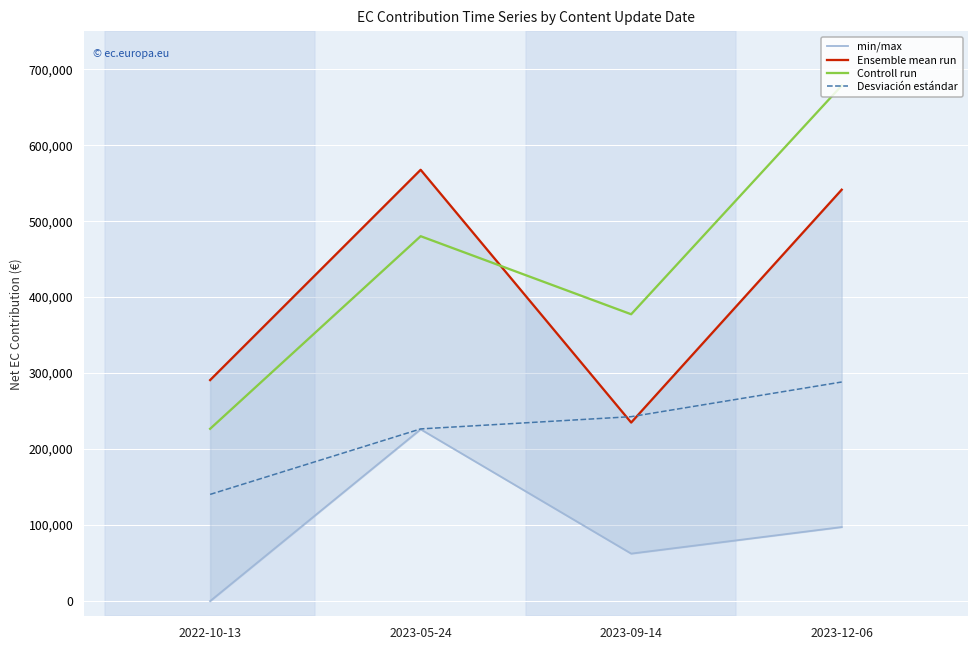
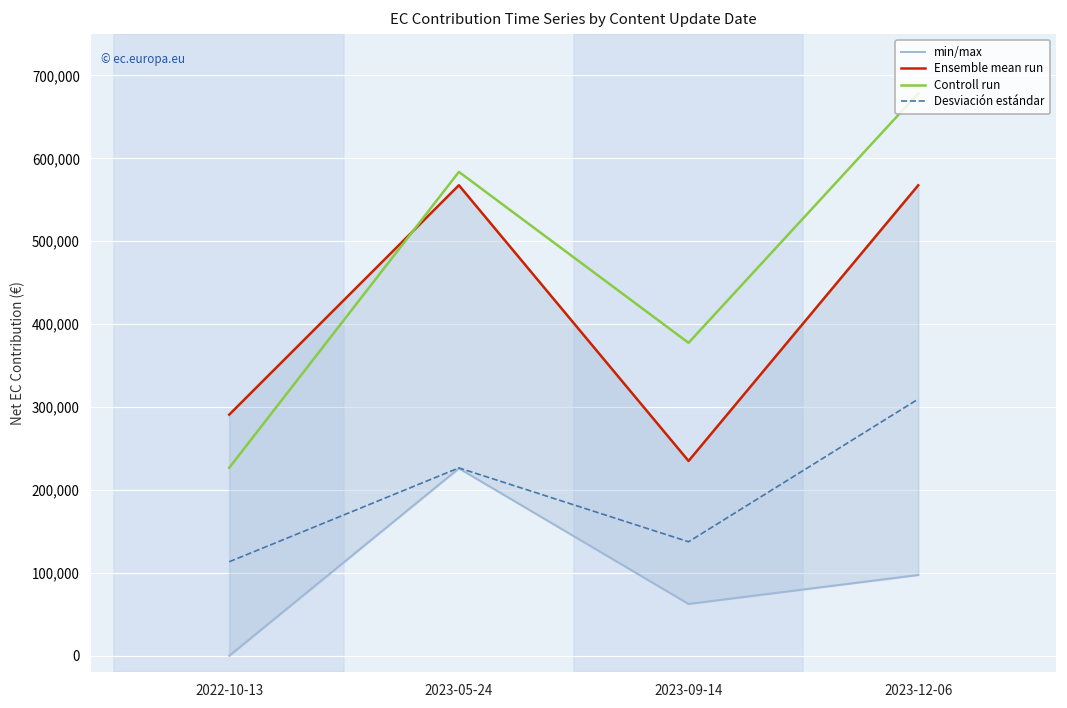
  {
    "min/max": {
      "2022-10-13": "0",
      "2023-09-14": "60,000",
      "2023-12-06": "100,000"
    },
    "Ensemble mean run": {
      "2022-10-13": "290,000",
      "2023-05-24": "570,000",
      "2023-09-14": "230,000",
-     "2023-12-06": "540,000"
+     "2023-12-06": "570,000"
    },
    "Controll run": {
      "2022-10-13": "230,000",
-     "2023-05-24": "480,000",
+     "2023-05-24": "580,000",
      "2023-09-14": "380,000"
    },
    "Desviación estándar": {
-     "2022-10-13": "140,000",
-     "2023-09-14": "240,000",
-     "2023-12-06": "290,000"
+     "2022-10-13": "110,000",
+     "2023-09-14": "140,000",
+     "2023-12-06": "310,000"
    }
  }
